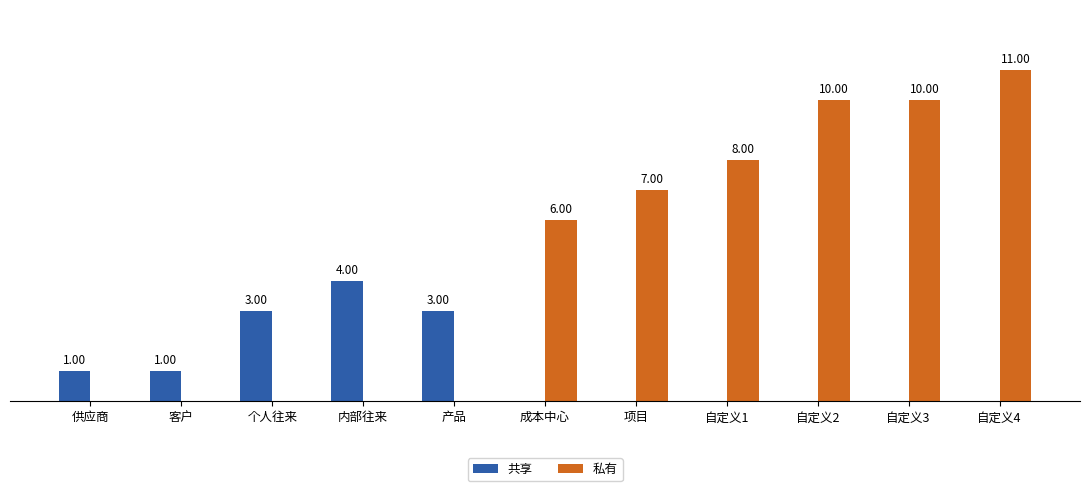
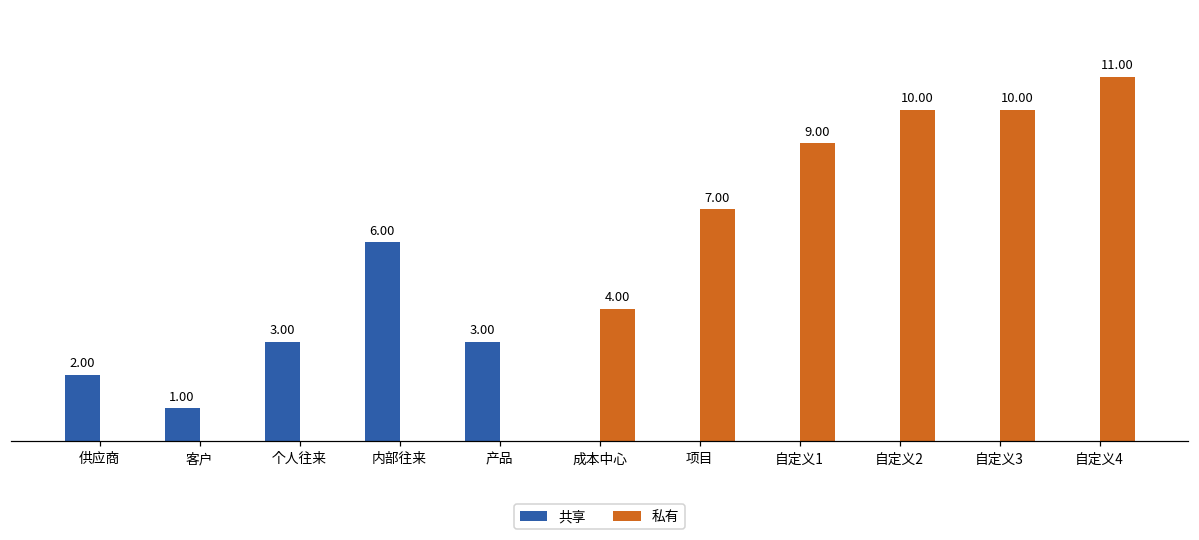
  {
    "共享": {
-     "供应商": 1.00,
+     "供应商": 2.00,
      "客户": 1.00,
      "个人往来": 3.00,
-     "内部往来": 4.00,
+     "内部往来": 6.00,
      "产品": 3.00
    },
    "私有": {
-     "成本中心": 6.00,
+     "成本中心": 4.00,
      "项目": 7.00,
-     "自定义1": 8.00,
+     "自定义1": 9.00,
      "自定义2": 10.00,
      "自定义3": 10.00,
      "自定义4": 11.00
    }
  }
